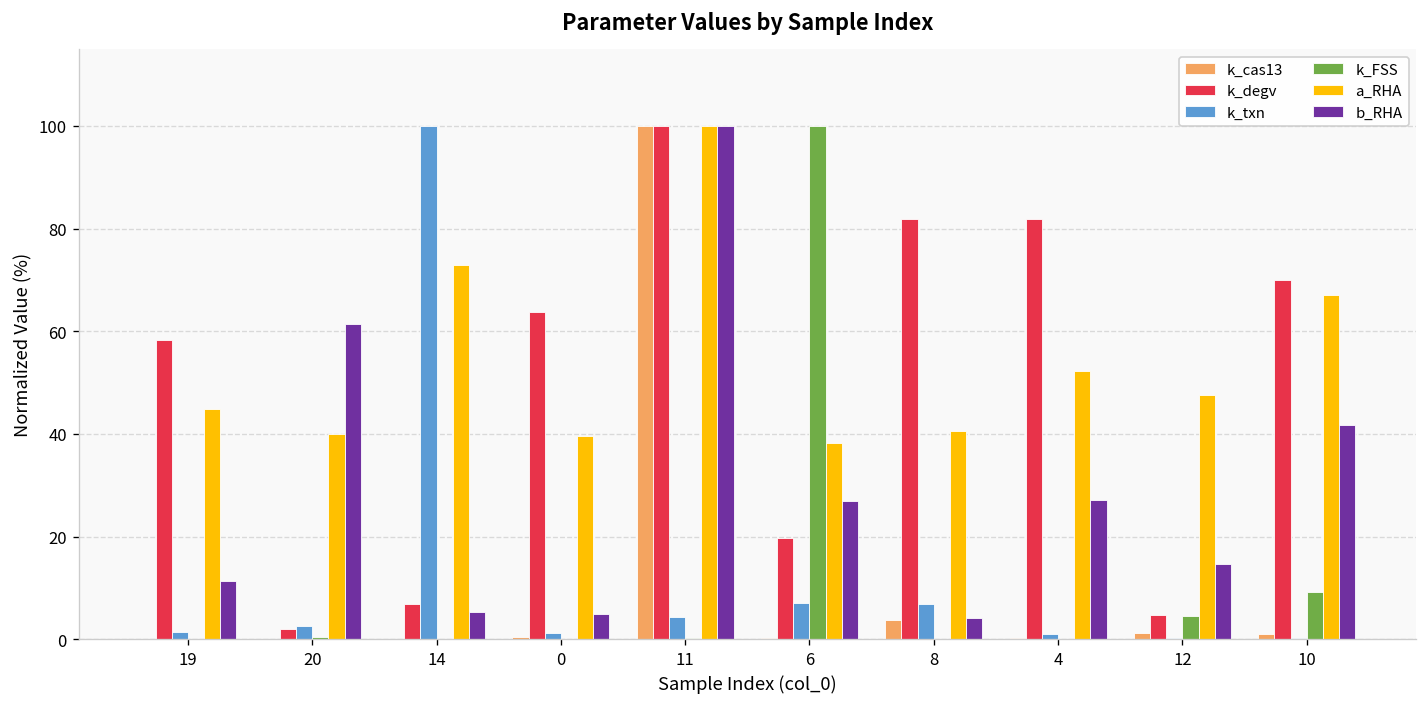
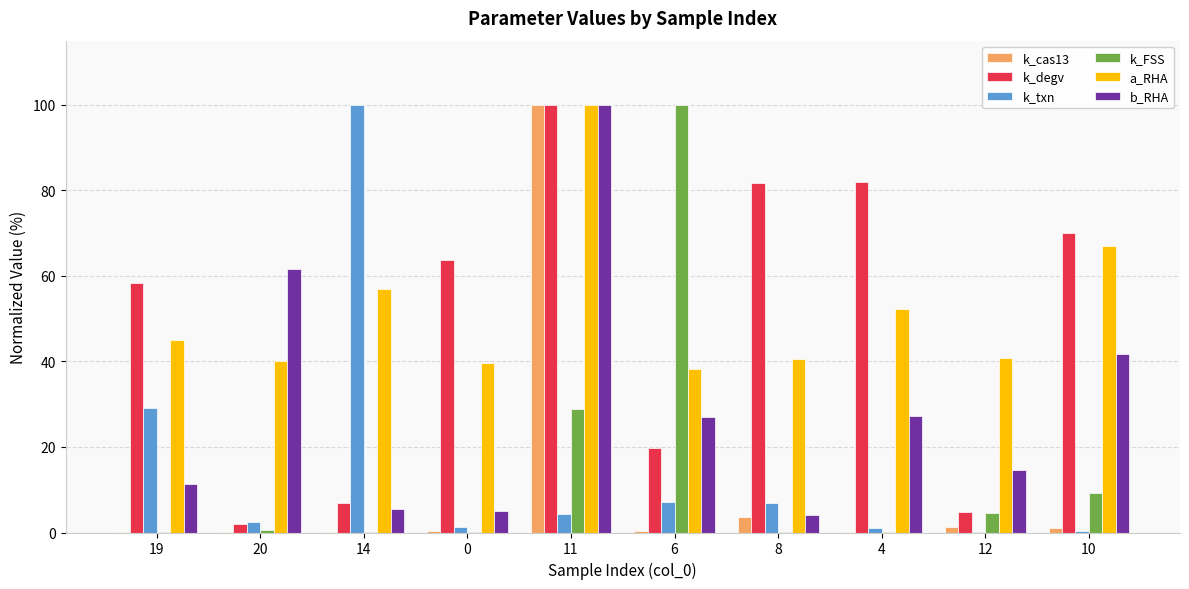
  {
    "k_cas13": {
      "11": 100,
      "8": 4,
      "12": 1,
      "10": 1
    },
    "k_degv": {
      "19": 58,
      "20": 2,
      "14": 7,
      "0": 64,
      "11": 100,
      "6": 20,
      "8": 82,
      "4": 82,
      "12": 5,
      "10": 70
    },
    "k_txn": {
-     "19": 1,
+     "19": 29,
      "20": 3,
      "14": 100,
      "0": 1,
      "11": 4,
      "6": 7,
      "8": 7,
      "4": 1
    },
    "k_FSS": {
-     "11": 0,
+     "11": 29,
      "6": 100,
      "12": 5,
      "10": 9
    },
    "a_RHA": {
      "19": 45,
      "20": 40,
-     "14": 73,
+     "14": 57,
      "0": 40,
      "11": 100,
      "6": 38,
      "8": 41,
      "4": 52,
-     "12": 48,
+     "12": 41,
      "10": 67
    },
    "b_RHA": {
      "19": 11,
      "20": 62,
      "14": 5,
      "0": 5,
      "11": 100,
      "6": 27,
      "8": 4,
      "4": 27,
      "12": 15,
      "10": 42
    }
  }
